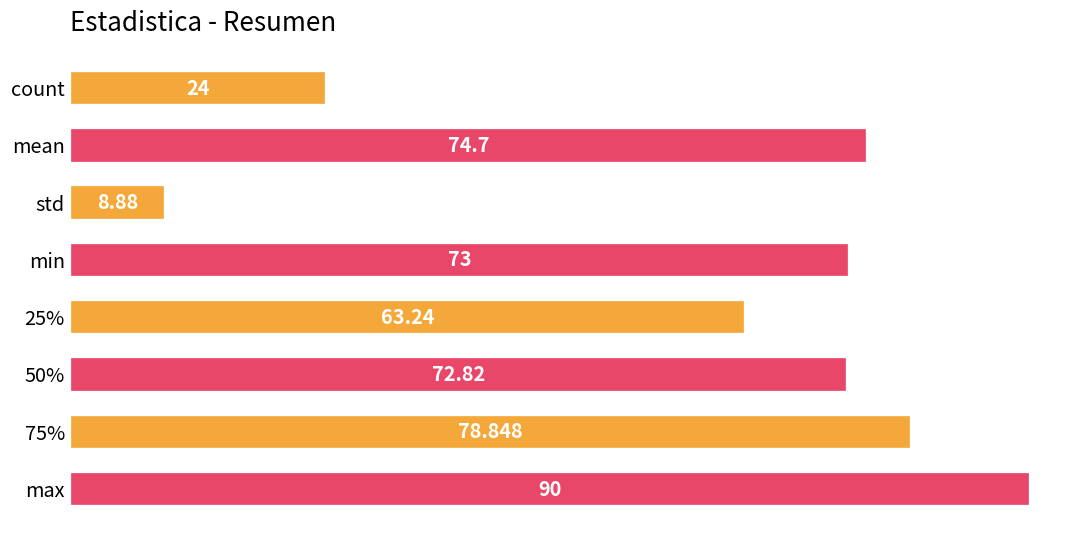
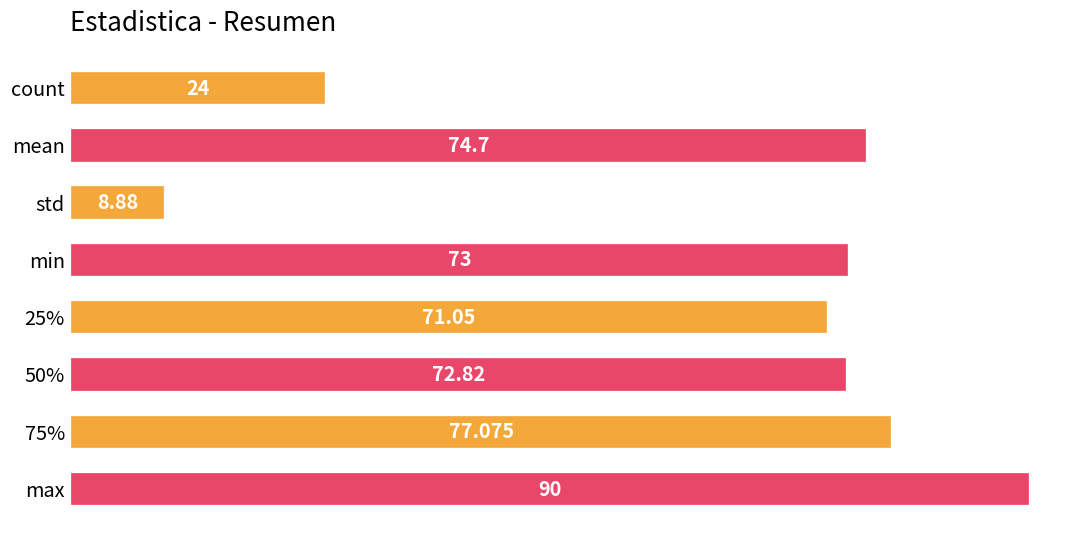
  {
    "count": 24,
    "mean": 74.7,
    "std": 8.88,
    "min": 73,
-   "25%": 63.24,
+   "25%": 71.05,
    "50%": 72.82,
-   "75%": 78.848,
+   "75%": 77.075,
    "max": 90
  }
